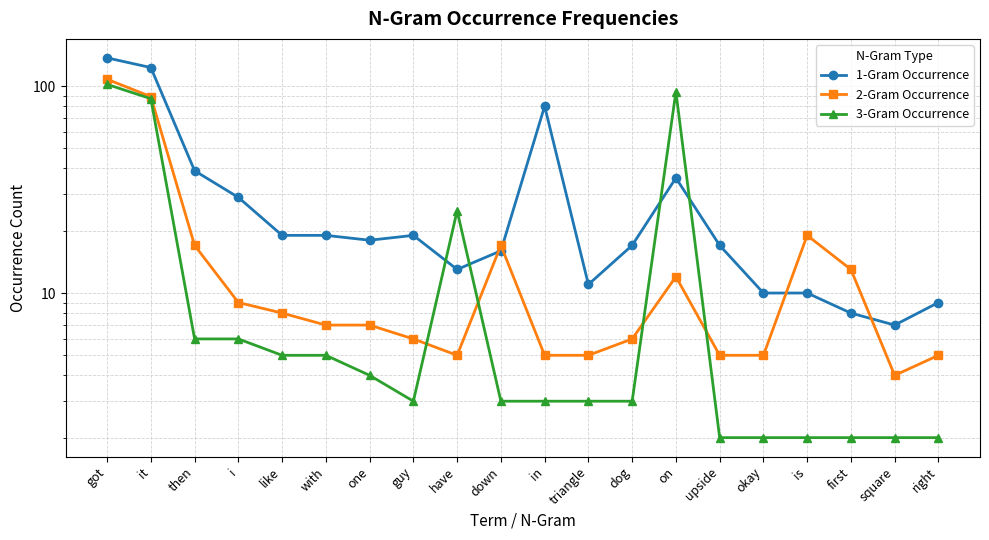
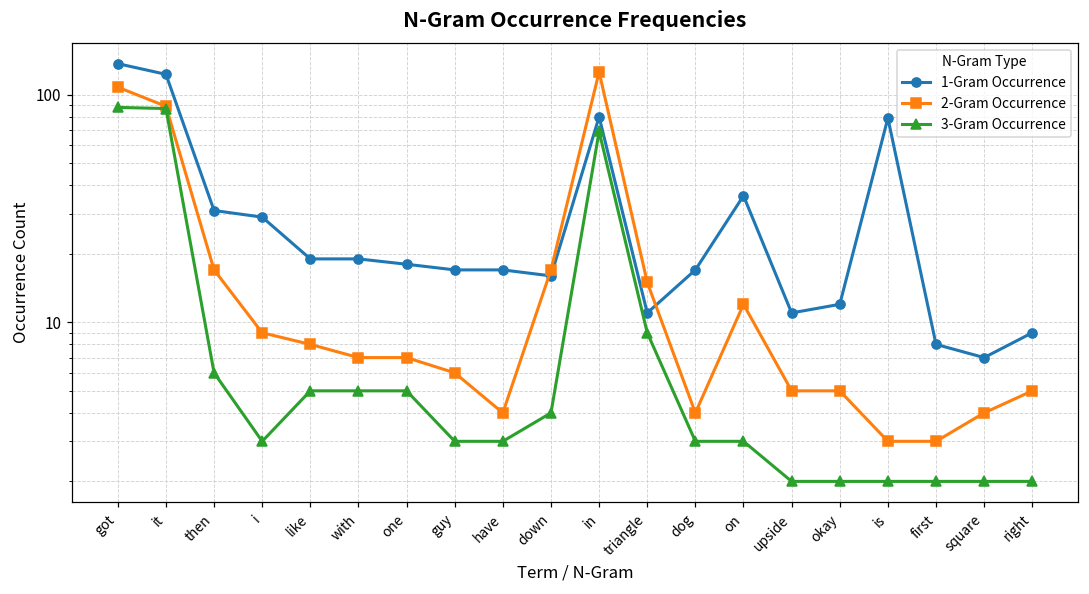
  {
    "1-Gram Occurrence": {
      "got": 140,
      "it": 120,
-     "then": 39,
+     "then": 31,
      "i": 29,
      "like": 19,
      "with": 19,
      "one": 18,
-     "guy": 19,
-     "have": 13,
+     "guy": 17,
+     "have": 17,
      "down": 16,
      "in": 80,
      "triangle": 11,
      "dog": 17,
      "on": 36,
-     "upside": 17,
-     "okay": 10,
-     "is": 10,
+     "upside": 11,
+     "okay": 12,
+     "is": 79,
      "first": 8,
      "square": 7,
      "right": 9
    },
    "2-Gram Occurrence": {
      "got": 110,
      "then": 17,
      "i": 9,
      "like": 8,
      "with": 7,
      "one": 7,
      "guy": 6,
-     "have": 5,
+     "have": 4,
      "down": 17,
-     "in": 5,
-     "triangle": 5,
-     "dog": 6,
+     "in": 130,
+     "triangle": 15,
+     "dog": 4,
      "on": 12,
      "upside": 5,
      "okay": 5,
-     "is": 19,
-     "first": 13,
+     "is": 3,
+     "first": 3,
      "square": 4,
      "right": 5
    },
    "3-Gram Occurrence": {
-     "got": 100,
+     "got": 88,
      "then": 6,
-     "i": 6,
+     "i": 3,
      "like": 5,
      "with": 5,
-     "one": 4,
+     "one": 5,
      "guy": 3,
-     "have": 25,
-     "down": 3,
-     "in": 3,
-     "triangle": 3,
+     "have": 3,
+     "down": 4,
+     "in": 69,
+     "triangle": 9,
      "dog": 3,
-     "on": 90,
+     "on": 3,
      "upside": 2,
      "okay": 2,
      "is": 2,
      "first": 2,
      "square": 2,
      "right": 2
    }
  }
